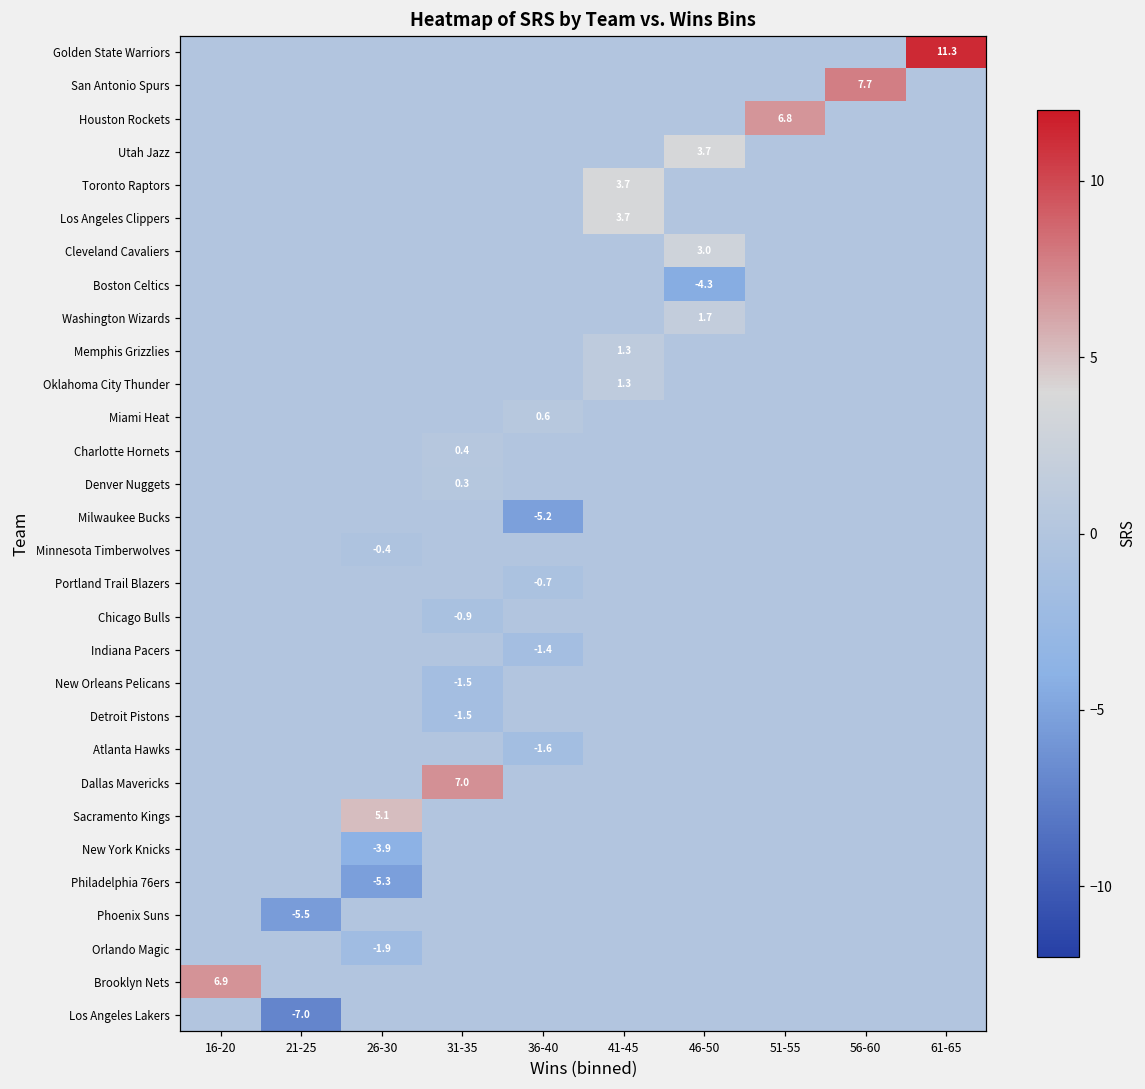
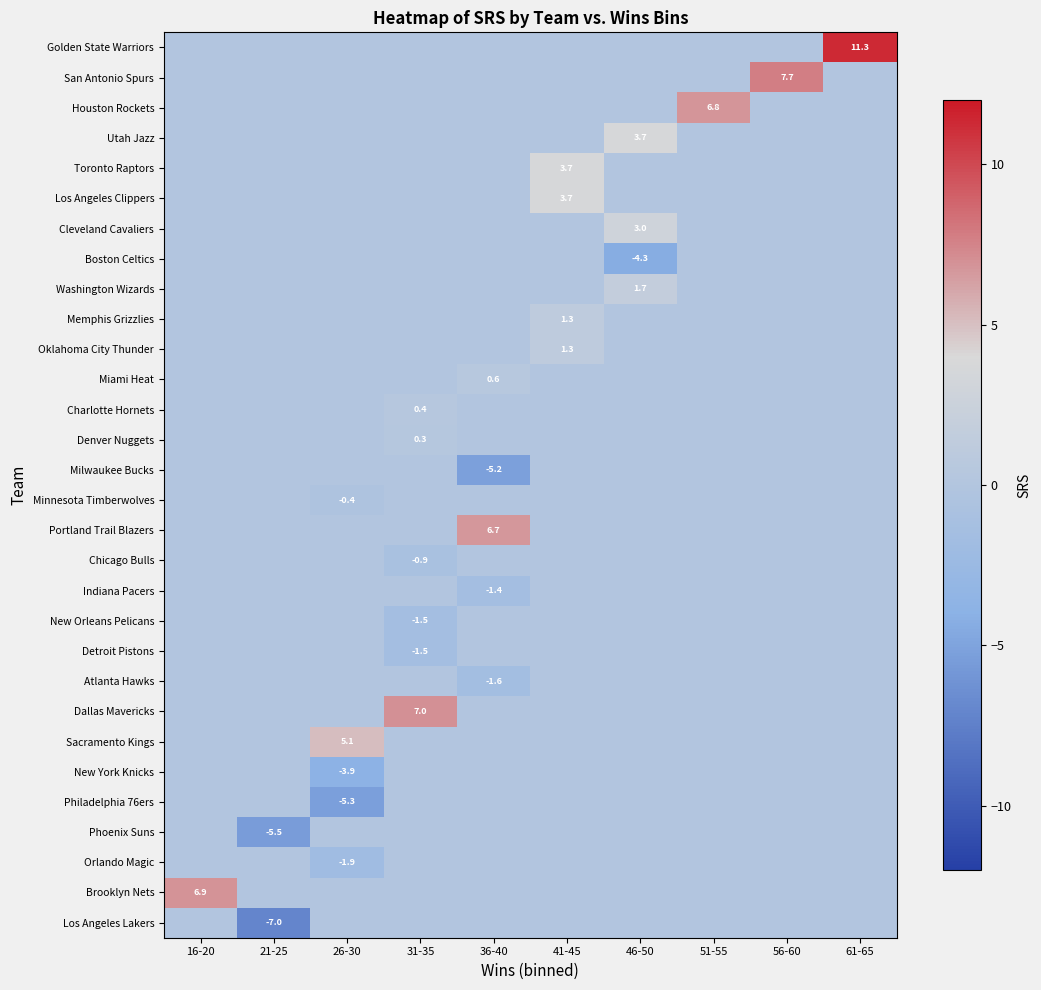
  {
    "Golden State Warriors": {
      "61-65": 11.3
    },
    "San Antonio Spurs": {
      "56-60": 7.7
    },
    "Houston Rockets": {
      "51-55": 6.8
    },
    "Cleveland Cavaliers": {
      "46-50": 3.0
    },
    "Boston Celtics": {
      "46-50": -4.3
    },
    "Washington Wizards": {
      "46-50": 1.7
    },
    "Memphis Grizzlies": {
      "41-45": 1.3
    },
    "Oklahoma City Thunder": {
      "41-45": 1.3
    },
    "Miami Heat": {
      "36-40": 0.6
    },
    "Charlotte Hornets": {
      "31-35": 0.4
    },
    "Denver Nuggets": {
      "31-35": 0.3
    },
    "Milwaukee Bucks": {
      "36-40": -5.2
    },
    "Minnesota Timberwolves": {
      "26-30": -0.4
    },
    "Portland Trail Blazers": {
-     "36-40": -0.7
+     "36-40": 6.7
    },
    "Chicago Bulls": {
      "31-35": -0.9
    },
    "Indiana Pacers": {
      "36-40": -1.4
    },
    "New Orleans Pelicans": {
      "31-35": -1.5
    },
    "Detroit Pistons": {
      "31-35": -1.5
    },
    "Atlanta Hawks": {
      "36-40": -1.6
    },
    "Dallas Mavericks": {
      "31-35": 7.0
    },
    "Sacramento Kings": {
      "26-30": 5.1
    },
    "New York Knicks": {
      "26-30": -3.9
    },
    "Philadelphia 76ers": {
      "26-30": -5.3
    },
    "Phoenix Suns": {
      "21-25": -5.5
    },
    "Orlando Magic": {
      "26-30": -1.9
    },
    "Brooklyn Nets": {
      "16-20": 6.9
    },
    "Los Angeles Lakers": {
      "21-25": -7.0
    }
  }
